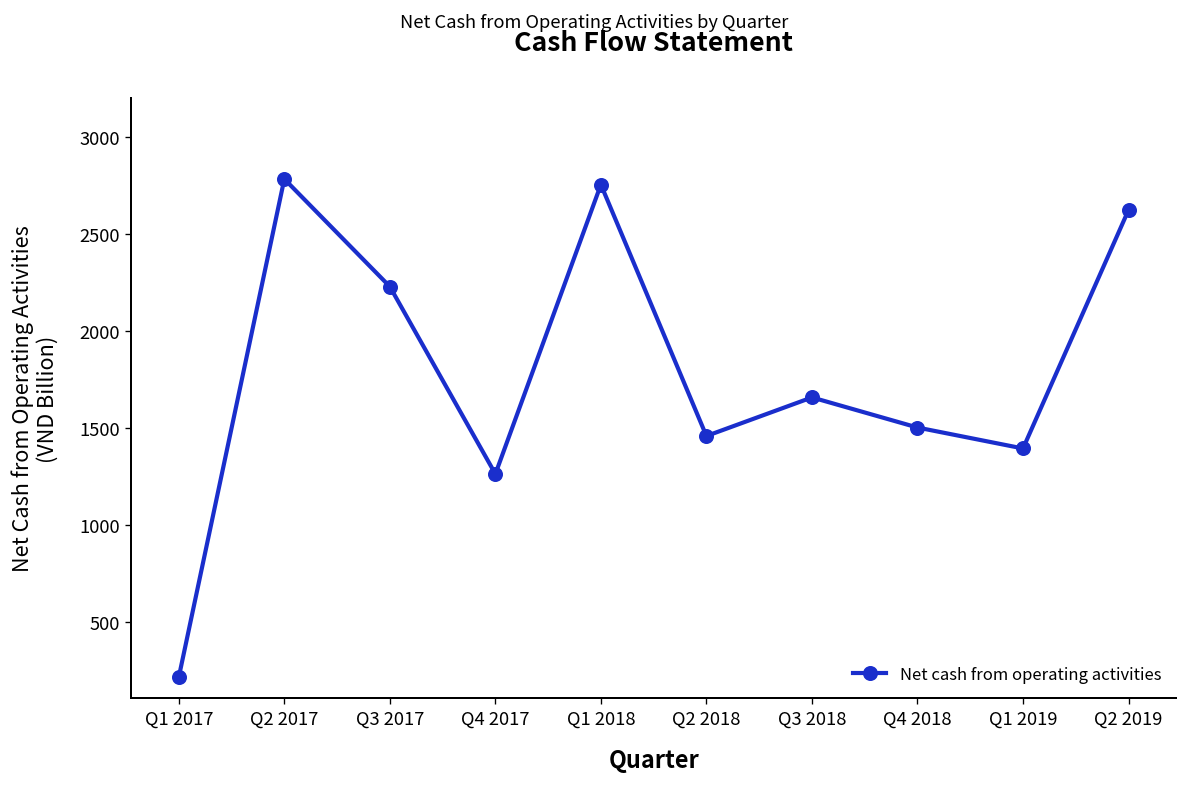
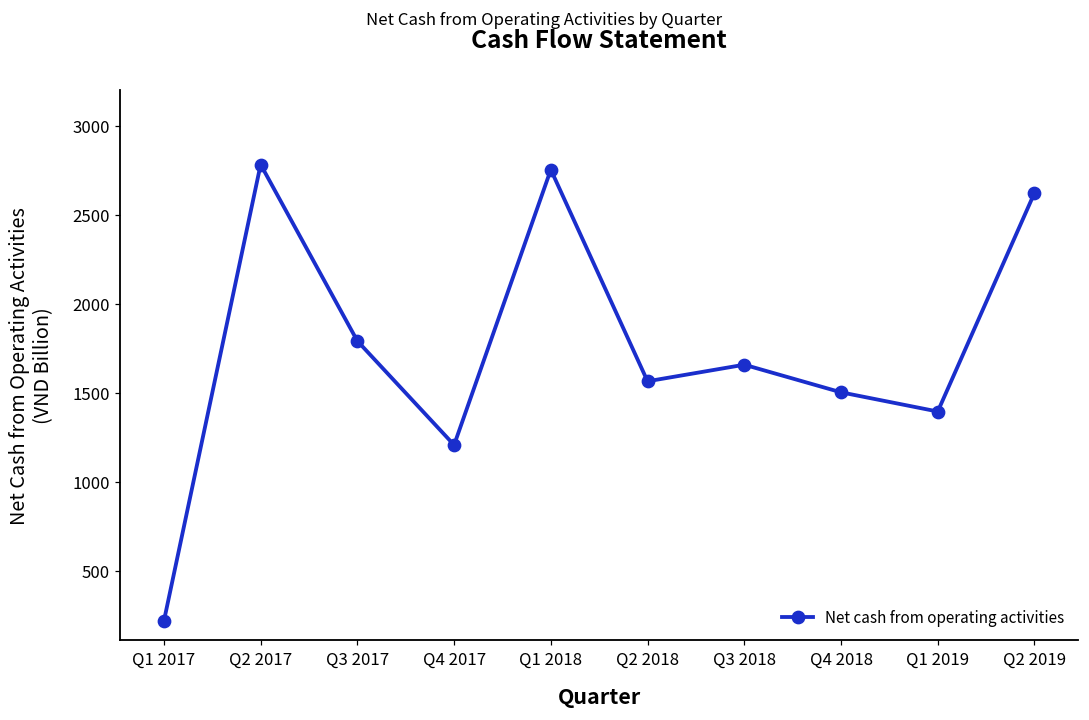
  {
    "Q1 2017": 220,
    "Q2 2017": 2780,
-   "Q3 2017": 2230,
-   "Q4 2017": 1260,
+   "Q3 2017": 1790,
+   "Q4 2017": 1210,
    "Q1 2018": 2750,
-   "Q2 2018": 1460,
+   "Q2 2018": 1570,
    "Q3 2018": 1660,
    "Q4 2018": 1500,
    "Q1 2019": 1400,
    "Q2 2019": 2620
  }
